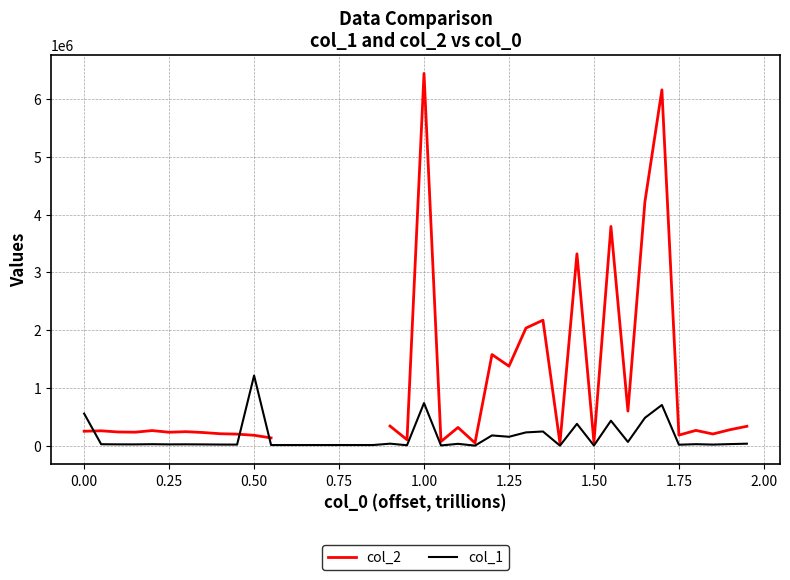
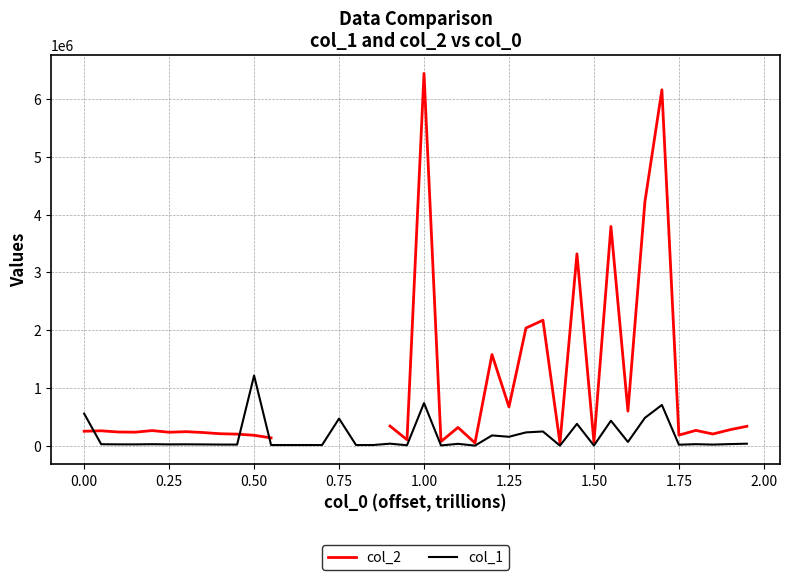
  {
    "col_2": {
      "0.00": 300000,
      "0.25": 200000,
      "0.50": 200000,
      "1.00": 6400000,
-     "1.25": 1400000,
+     "1.25": 700000,
      "1.50": 100000,
      "1.75": 200000
    },
    "col_1": {
      "0.00": 600000,
      "0.25": 0,
      "0.50": 1200000,
-     "0.75": 0,
+     "0.75": 500000,
      "1.00": 700000,
      "1.25": 200000,
      "1.50": 0,
      "1.75": 0
    }
  }
